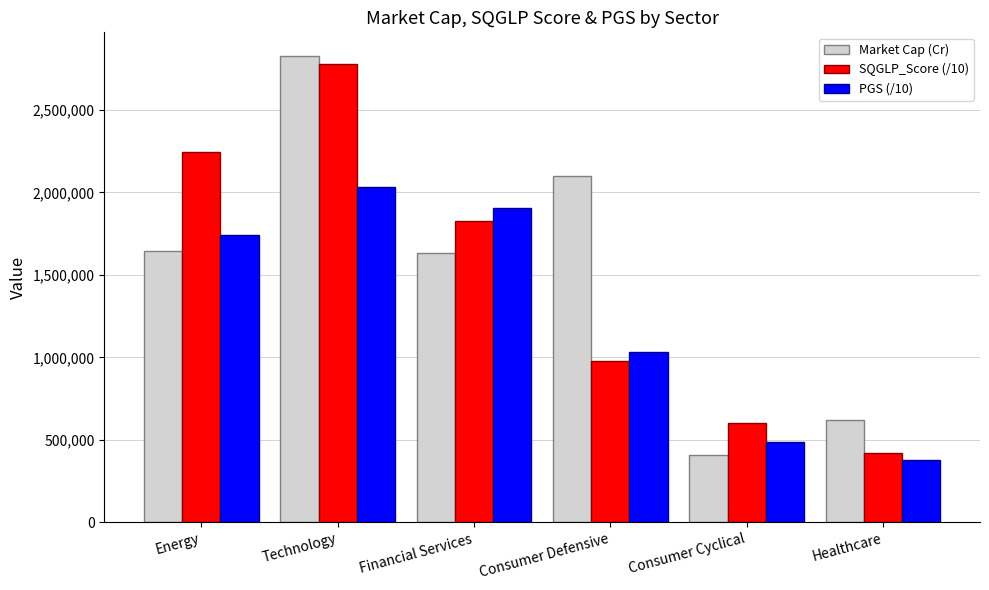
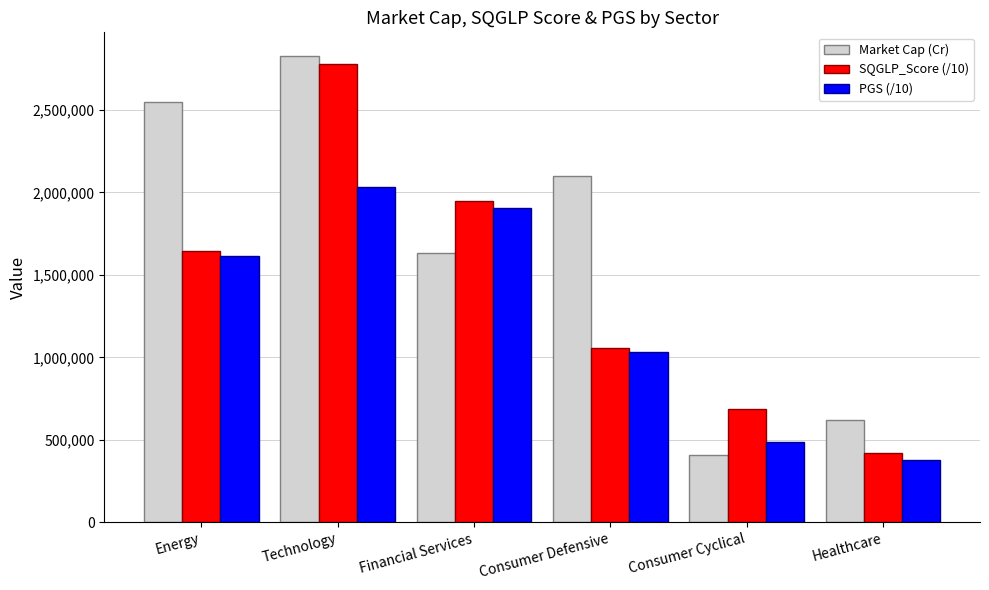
  {
    "Market Cap (Cr)": {
-     "Energy": "1,650,000",
+     "Energy": "2,550,000",
      "Technology": "2,830,000",
      "Financial Services": "1,630,000",
      "Consumer Defensive": "2,100,000",
      "Consumer Cyclical": "410,000",
      "Healthcare": "620,000"
    },
    "SQGLP_Score (/10)": {
-     "Energy": "2,240,000",
+     "Energy": "1,650,000",
      "Technology": "2,780,000",
-     "Financial Services": "1,830,000",
-     "Consumer Defensive": "980,000",
-     "Consumer Cyclical": "600,000",
+     "Financial Services": "1,950,000",
+     "Consumer Defensive": "1,060,000",
+     "Consumer Cyclical": "680,000",
      "Healthcare": "420,000"
    },
    "PGS (/10)": {
-     "Energy": "1,740,000",
+     "Energy": "1,620,000",
      "Technology": "2,030,000",
      "Financial Services": "1,910,000",
      "Consumer Defensive": "1,030,000",
      "Consumer Cyclical": "490,000",
      "Healthcare": "380,000"
    }
  }
